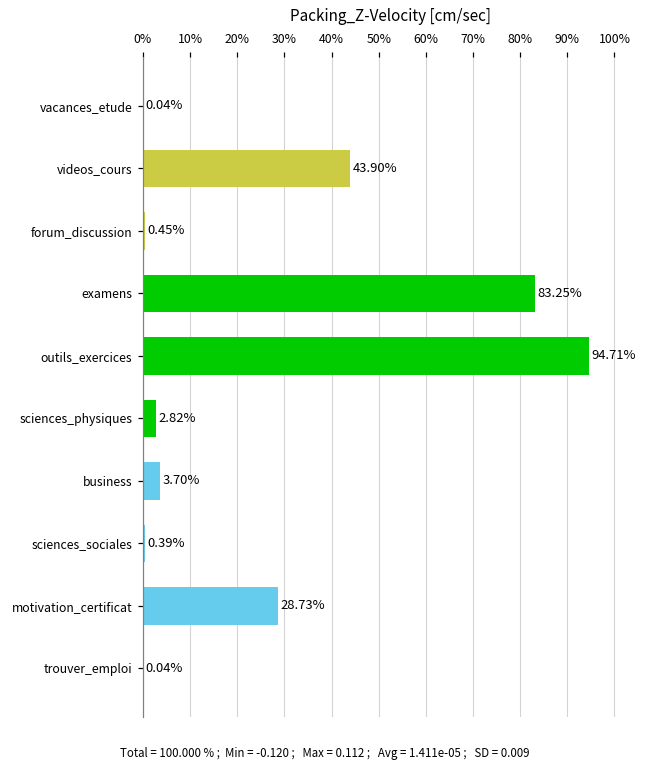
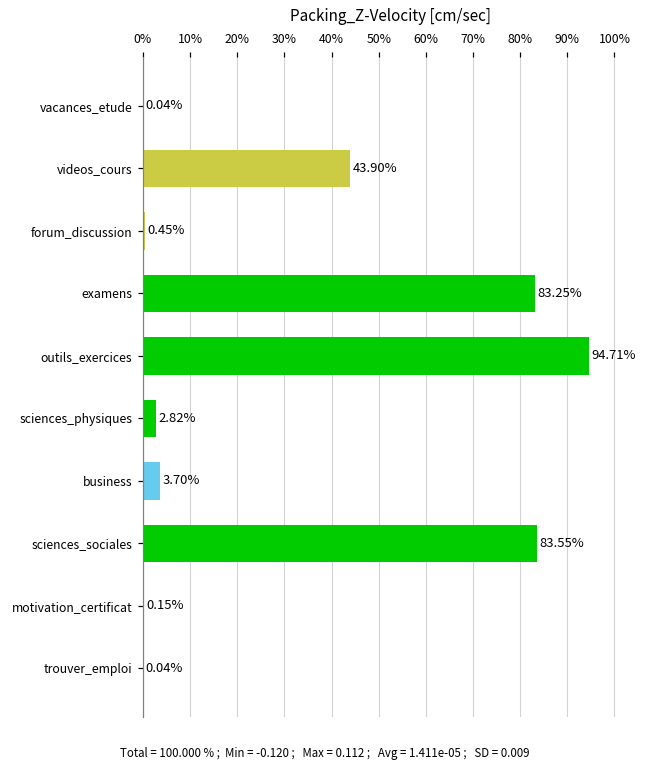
  {
    "vacances_etude": "0.04%",
    "videos_cours": "43.90%",
    "forum_discussion": "0.45%",
    "examens": "83.25%",
    "outils_exercices": "94.71%",
    "sciences_physiques": "2.82%",
    "business": "3.70%",
-   "sciences_sociales": "0.39%",
-   "motivation_certificat": "28.73%",
+   "sciences_sociales": "83.55%",
+   "motivation_certificat": "0.15%",
    "trouver_emploi": "0.04%"
  }
